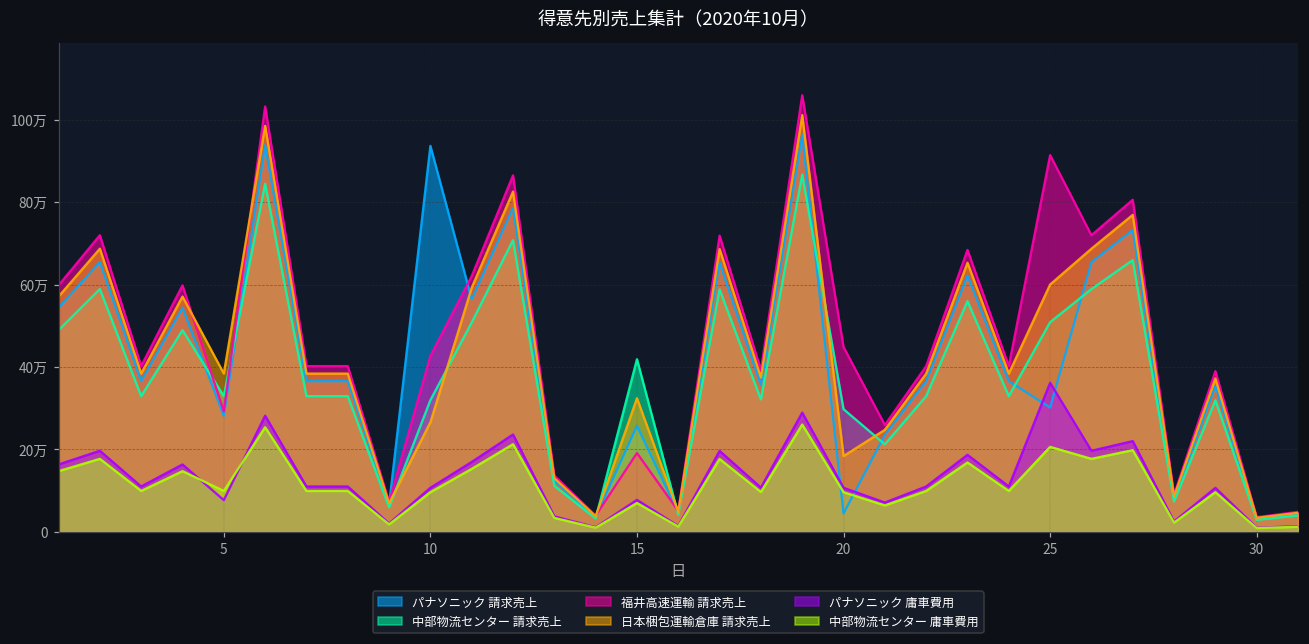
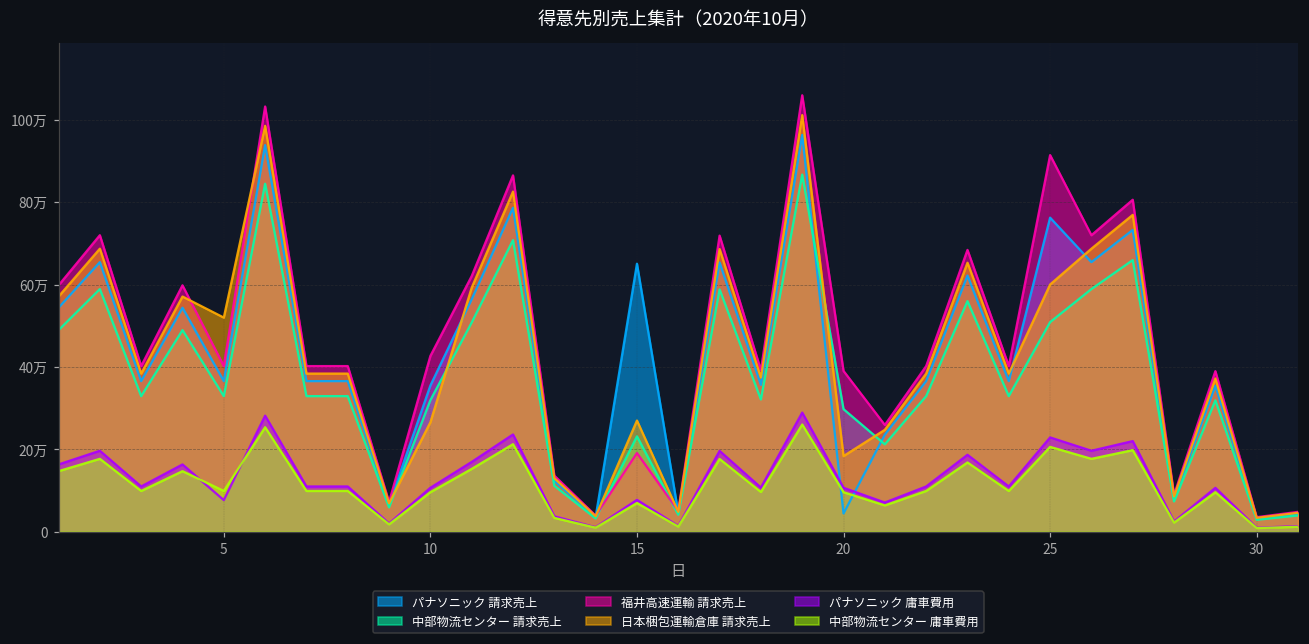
  {
    "パナソニック 請求売上": {
-     "5": "28万",
-     "10": "94万",
-     "15": "26万",
+     "5": "37万",
+     "10": "35万",
+     "15": "65万",
      "20": "4万",
-     "25": "30万"
+     "25": "76万"
    },
    "中部物流センター 請求売上": {
      "5": "33万",
      "10": "32万",
-     "15": "42万",
+     "15": "23万",
      "20": "30万",
      "25": "51万"
    },
    "福井高速運輸 請求売上": {
-     "5": "29万",
+     "5": "40万",
      "10": "43万",
      "15": "19万",
-     "20": "45万",
+     "20": "39万",
      "25": "91万"
    },
    "日本梱包運輸倉庫 請求売上": {
-     "5": "38万",
+     "5": "52万",
      "10": "27万",
-     "15": "32万",
+     "15": "27万",
      "20": "18万",
      "25": "60万"
    },
    "パナソニック 庸車費用": {
      "5": "8万",
      "10": "11万",
      "15": "8万",
      "20": "11万",
-     "25": "36万"
+     "25": "23万"
    },
    "中部物流センター 庸車費用": {
      "5": "10万",
      "10": "10万",
      "15": "7万",
      "20": "10万",
      "25": "21万"
    }
  }
